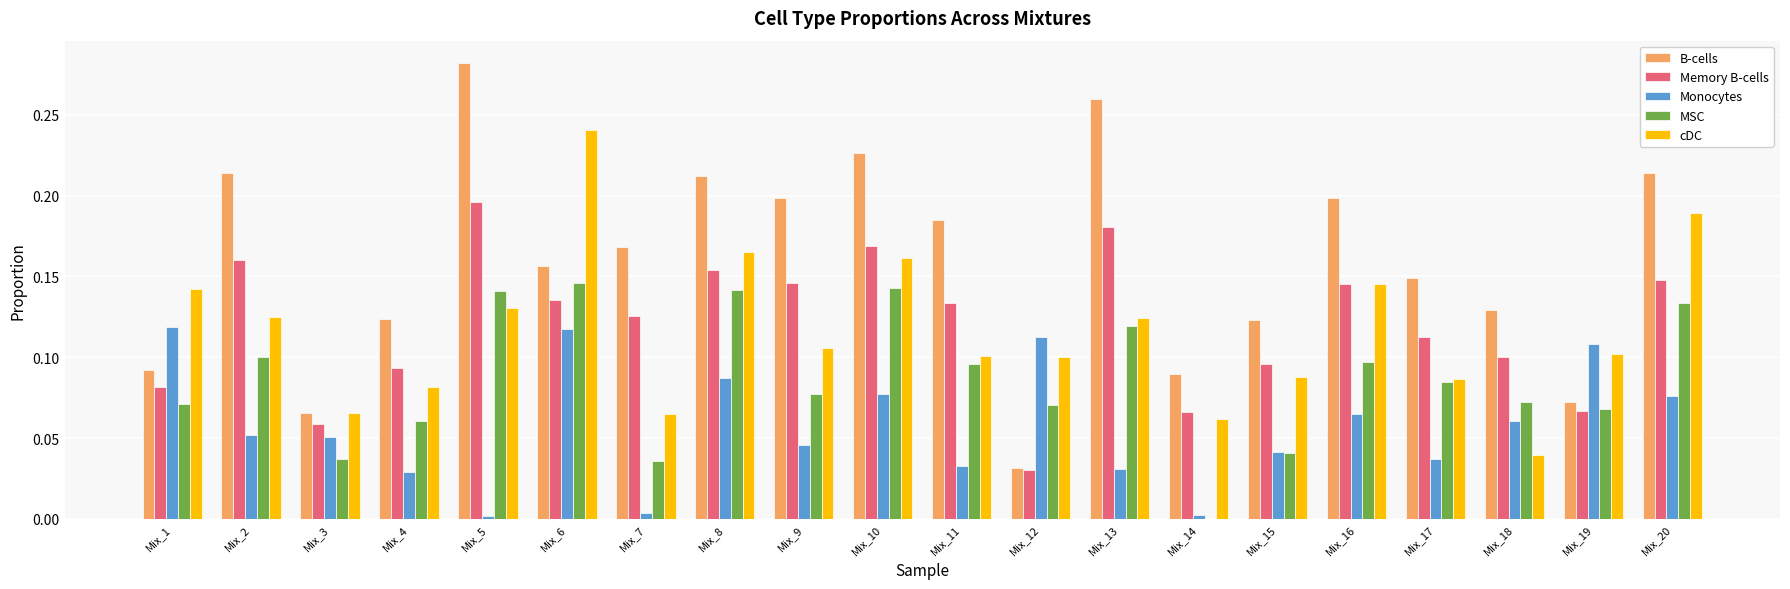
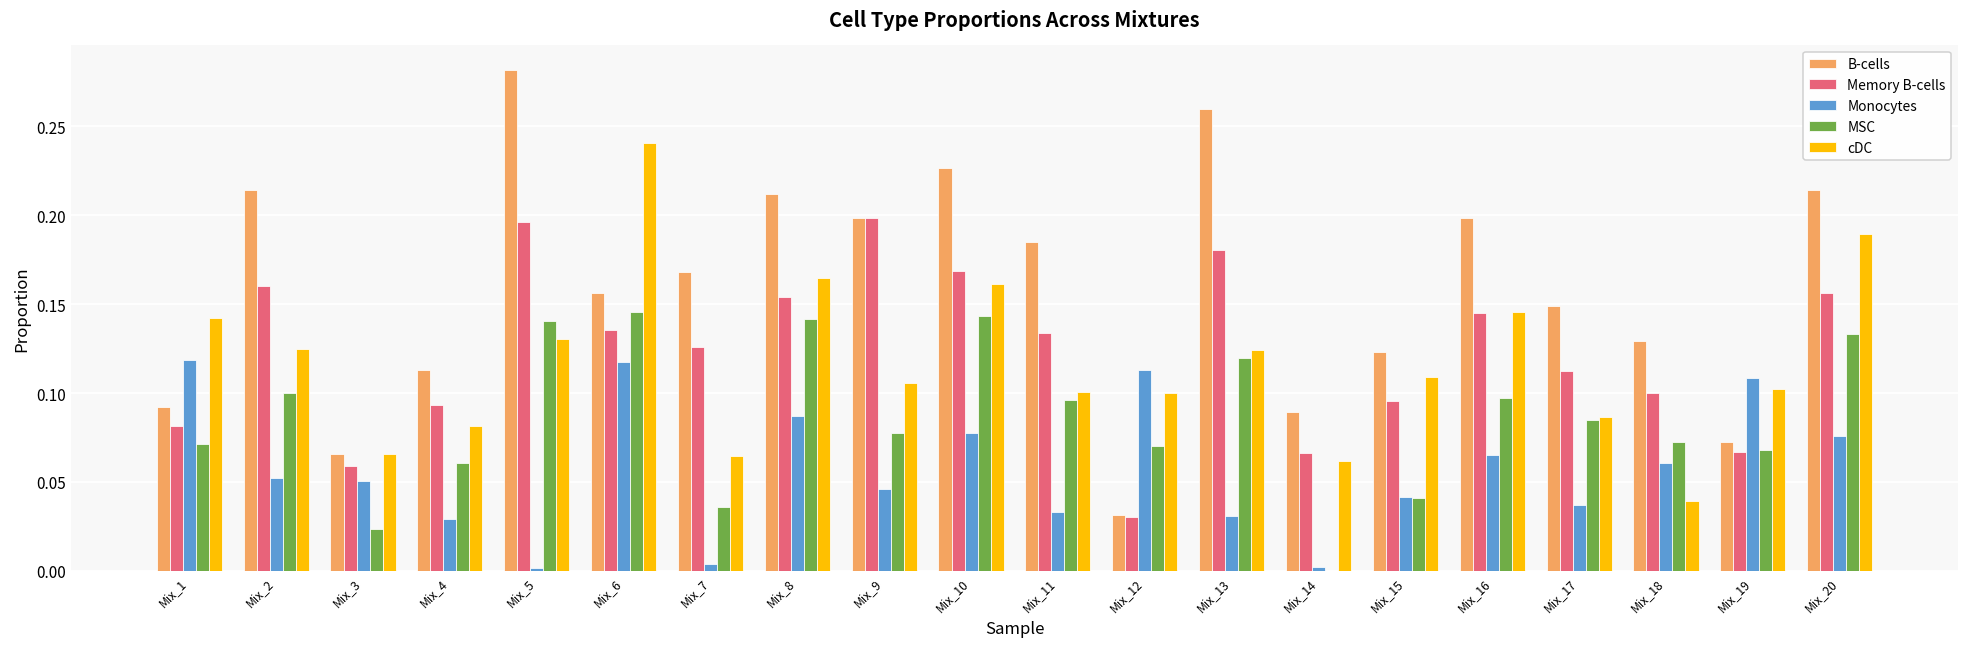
  {
    "B-cells": {
      "Mix_1": 0.092,
      "Mix_2": 0.214,
      "Mix_3": 0.066,
-     "Mix_4": 0.123,
+     "Mix_4": 0.113,
      "Mix_5": 0.282,
      "Mix_6": 0.156,
      "Mix_7": 0.168,
      "Mix_8": 0.212,
      "Mix_9": 0.198,
      "Mix_10": 0.226,
      "Mix_11": 0.185,
      "Mix_12": 0.031,
      "Mix_13": 0.260,
      "Mix_14": 0.090,
      "Mix_15": 0.123,
      "Mix_16": 0.198,
      "Mix_17": 0.149,
      "Mix_18": 0.130,
      "Mix_19": 0.073,
      "Mix_20": 0.214
    },
    "Memory B-cells": {
      "Mix_1": 0.081,
      "Mix_2": 0.160,
      "Mix_3": 0.059,
      "Mix_4": 0.093,
      "Mix_5": 0.196,
      "Mix_6": 0.135,
      "Mix_7": 0.126,
      "Mix_8": 0.154,
-     "Mix_9": 0.146,
+     "Mix_9": 0.198,
      "Mix_10": 0.169,
      "Mix_11": 0.134,
      "Mix_12": 0.031,
      "Mix_13": 0.181,
      "Mix_14": 0.066,
      "Mix_15": 0.096,
      "Mix_16": 0.145,
      "Mix_17": 0.113,
      "Mix_18": 0.100,
      "Mix_19": 0.067,
-     "Mix_20": 0.148
+     "Mix_20": 0.156
    },
    "Monocytes": {
      "Mix_1": 0.119,
      "Mix_2": 0.052,
      "Mix_3": 0.050,
      "Mix_4": 0.029,
      "Mix_5": 0.002,
      "Mix_6": 0.117,
      "Mix_7": 0.004,
      "Mix_8": 0.087,
      "Mix_9": 0.046,
      "Mix_10": 0.078,
      "Mix_11": 0.033,
      "Mix_12": 0.113,
      "Mix_13": 0.031,
      "Mix_14": 0.002,
      "Mix_15": 0.041,
      "Mix_16": 0.065,
      "Mix_17": 0.037,
      "Mix_18": 0.061,
      "Mix_19": 0.108,
      "Mix_20": 0.076
    },
    "MSC": {
      "Mix_1": 0.071,
      "Mix_2": 0.100,
-     "Mix_3": 0.037,
+     "Mix_3": 0.024,
      "Mix_4": 0.061,
      "Mix_5": 0.141,
      "Mix_6": 0.146,
      "Mix_7": 0.036,
      "Mix_8": 0.142,
      "Mix_9": 0.077,
      "Mix_10": 0.143,
      "Mix_11": 0.096,
      "Mix_12": 0.070,
      "Mix_13": 0.120,
      "Mix_14": 0.000,
      "Mix_15": 0.041,
      "Mix_16": 0.097,
      "Mix_17": 0.085,
      "Mix_18": 0.072,
      "Mix_19": 0.068,
      "Mix_20": 0.133
    },
    "cDC": {
      "Mix_1": 0.142,
      "Mix_2": 0.125,
      "Mix_3": 0.066,
      "Mix_4": 0.081,
      "Mix_5": 0.130,
      "Mix_6": 0.241,
      "Mix_7": 0.065,
      "Mix_8": 0.165,
      "Mix_9": 0.106,
      "Mix_10": 0.161,
      "Mix_11": 0.101,
      "Mix_12": 0.100,
      "Mix_13": 0.124,
      "Mix_14": 0.062,
-     "Mix_15": 0.088,
+     "Mix_15": 0.109,
      "Mix_16": 0.145,
      "Mix_17": 0.086,
      "Mix_18": 0.040,
      "Mix_19": 0.102,
      "Mix_20": 0.190
    }
  }
